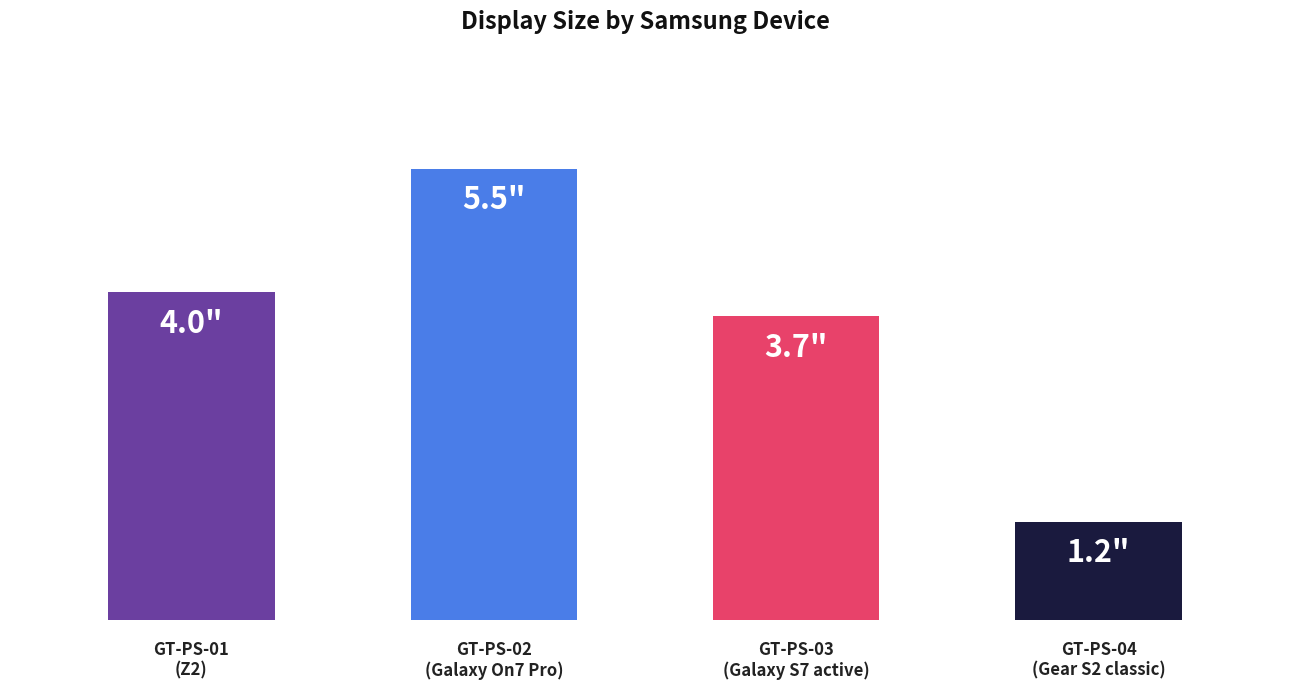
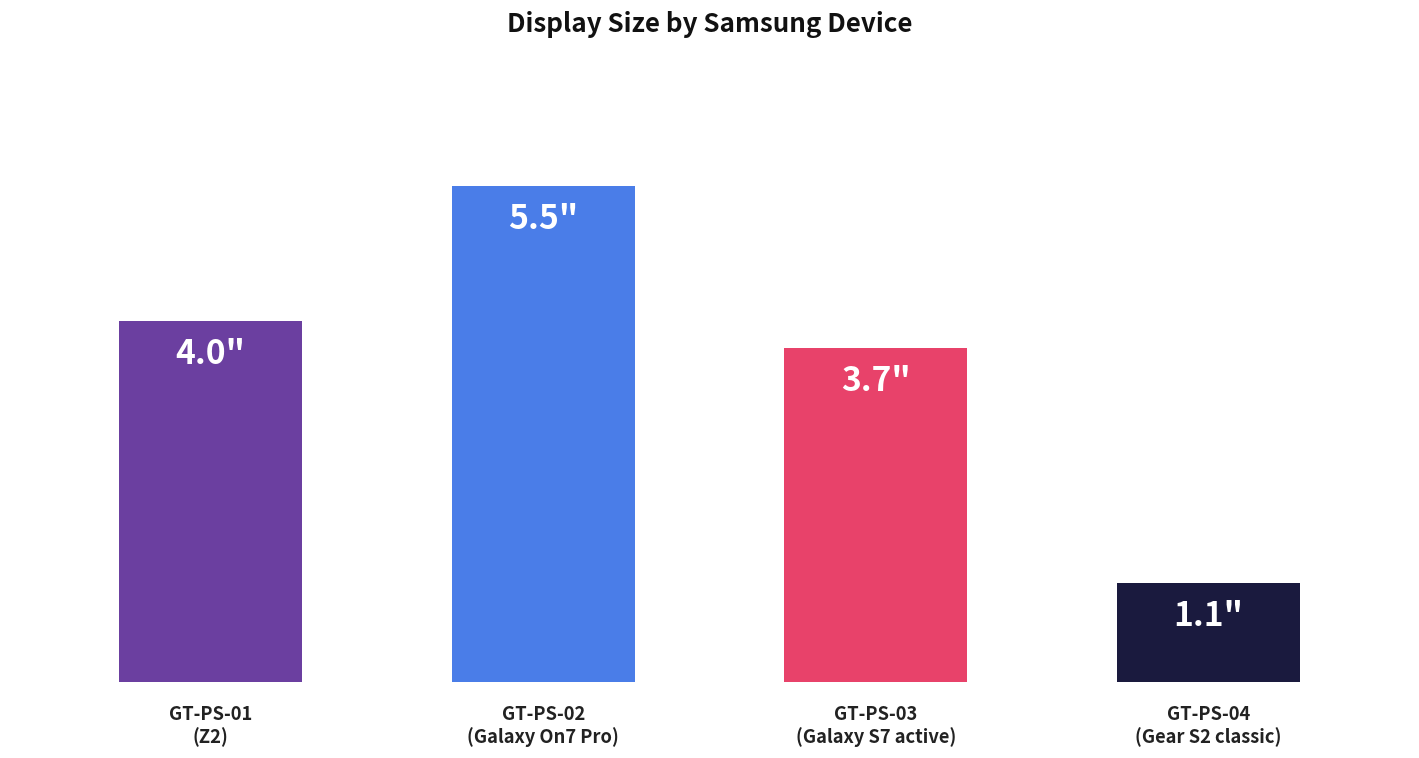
  {
    "GT-PS-01 (Z2)": "4.0\"",
    "GT-PS-02 (Galaxy On7 Pro)": "5.5\"",
    "GT-PS-03 (Galaxy S7 active)": "3.7\"",
-   "GT-PS-04 (Gear S2 classic)": "1.2\""
+   "GT-PS-04 (Gear S2 classic)": "1.1\""
  }
